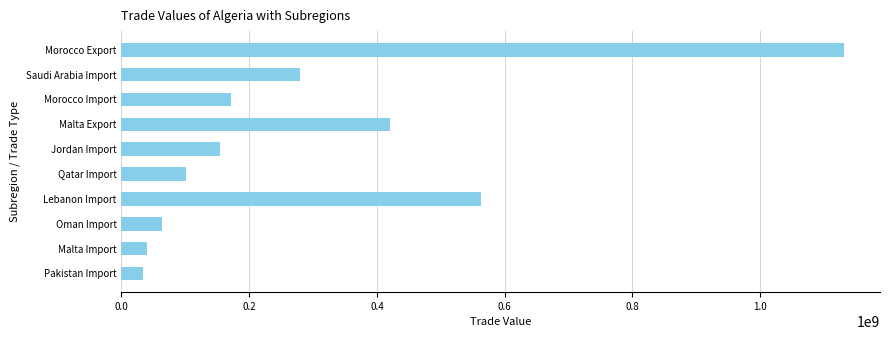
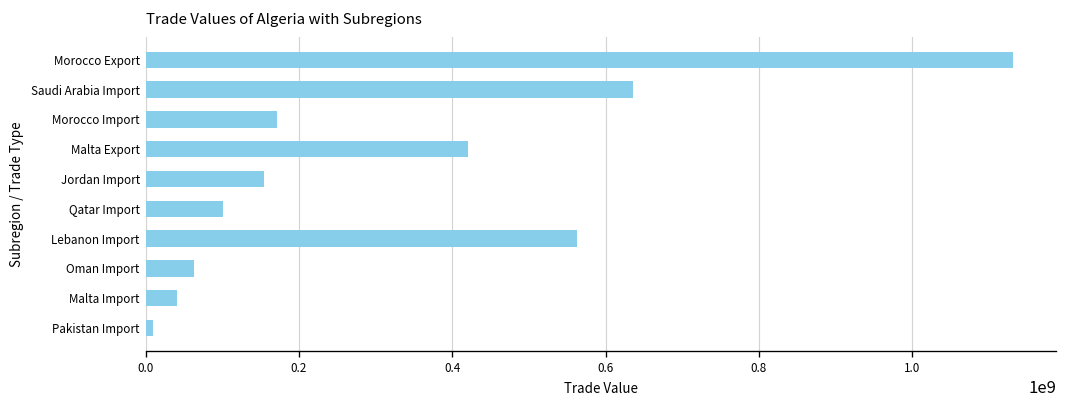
  {
    "Morocco Export": 1130000000,
-   "Saudi Arabia Import": 280000000,
+   "Saudi Arabia Import": 640000000,
    "Morocco Import": 170000000,
    "Malta Export": 420000000,
    "Jordan Import": 150000000,
    "Qatar Import": 100000000,
    "Lebanon Import": 560000000,
    "Oman Import": 60000000,
    "Malta Import": 40000000,
-   "Pakistan Import": 30000000
+   "Pakistan Import": 10000000
  }
